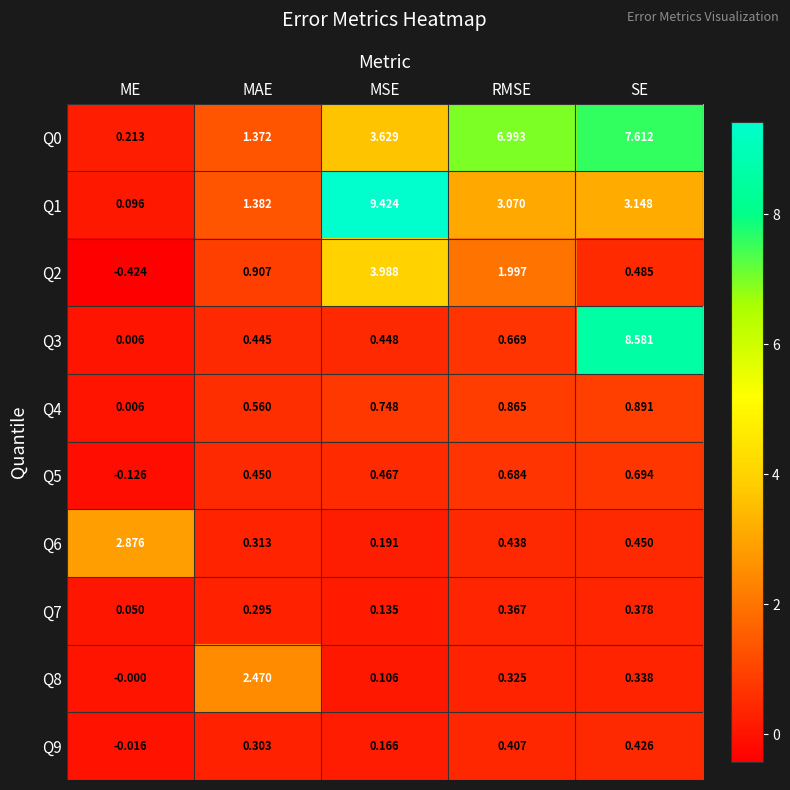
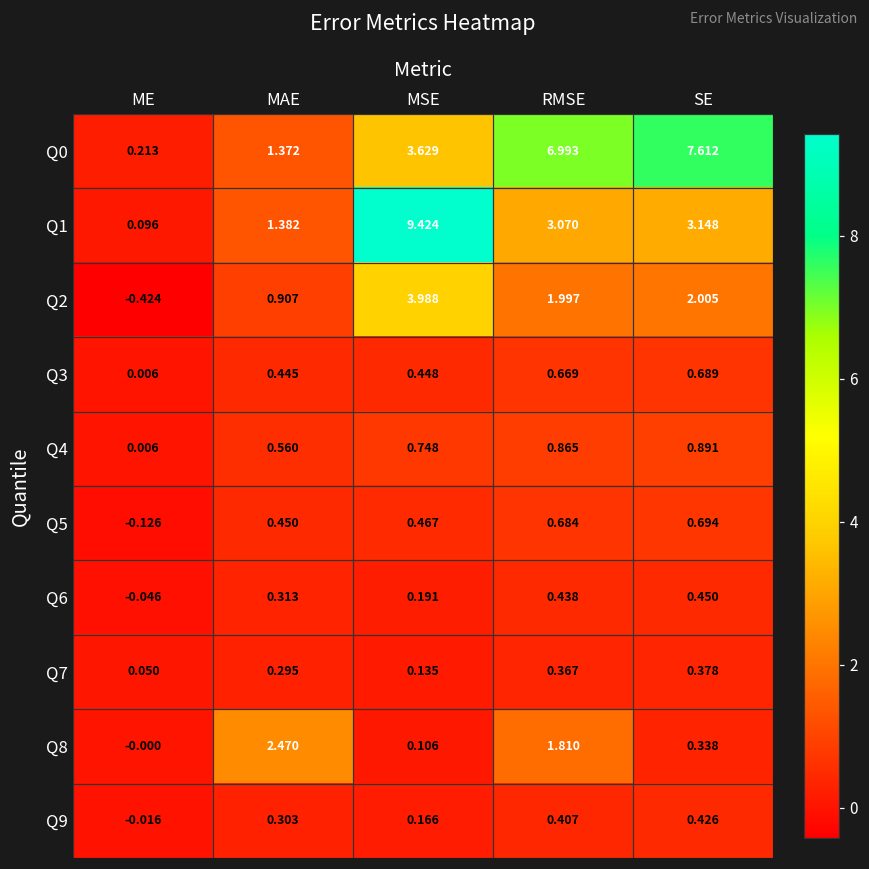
  {
    "Q0": {
      "ME": 0.213,
      "MAE": 1.372,
      "MSE": 3.629,
      "RMSE": 6.993,
      "SE": 7.612
    },
    "Q1": {
      "ME": 0.096,
      "MAE": 1.382,
      "MSE": 9.424,
      "RMSE": 3.070,
      "SE": 3.148
    },
    "Q2": {
      "ME": -0.424,
      "MAE": 0.907,
      "MSE": 3.988,
      "RMSE": 1.997,
-     "SE": 0.485
+     "SE": 2.005
    },
    "Q3": {
      "ME": 0.006,
      "MAE": 0.445,
      "MSE": 0.448,
      "RMSE": 0.669,
-     "SE": 8.581
+     "SE": 0.689
    },
    "Q4": {
      "ME": 0.006,
      "MAE": 0.560,
      "MSE": 0.748,
      "RMSE": 0.865,
      "SE": 0.891
    },
    "Q5": {
      "ME": -0.126,
      "MAE": 0.450,
      "MSE": 0.467,
      "RMSE": 0.684,
      "SE": 0.694
    },
    "Q6": {
-     "ME": 2.876,
+     "ME": -0.046,
      "MAE": 0.313,
      "MSE": 0.191,
      "RMSE": 0.438,
      "SE": 0.450
    },
    "Q7": {
      "ME": 0.050,
      "MAE": 0.295,
      "MSE": 0.135,
      "RMSE": 0.367,
      "SE": 0.378
    },
    "Q8": {
      "ME": -0.000,
      "MAE": 2.470,
      "MSE": 0.106,
-     "RMSE": 0.325,
+     "RMSE": 1.810,
      "SE": 0.338
    },
    "Q9": {
      "ME": -0.016,
      "MAE": 0.303,
      "MSE": 0.166,
      "RMSE": 0.407,
      "SE": 0.426
    }
  }
